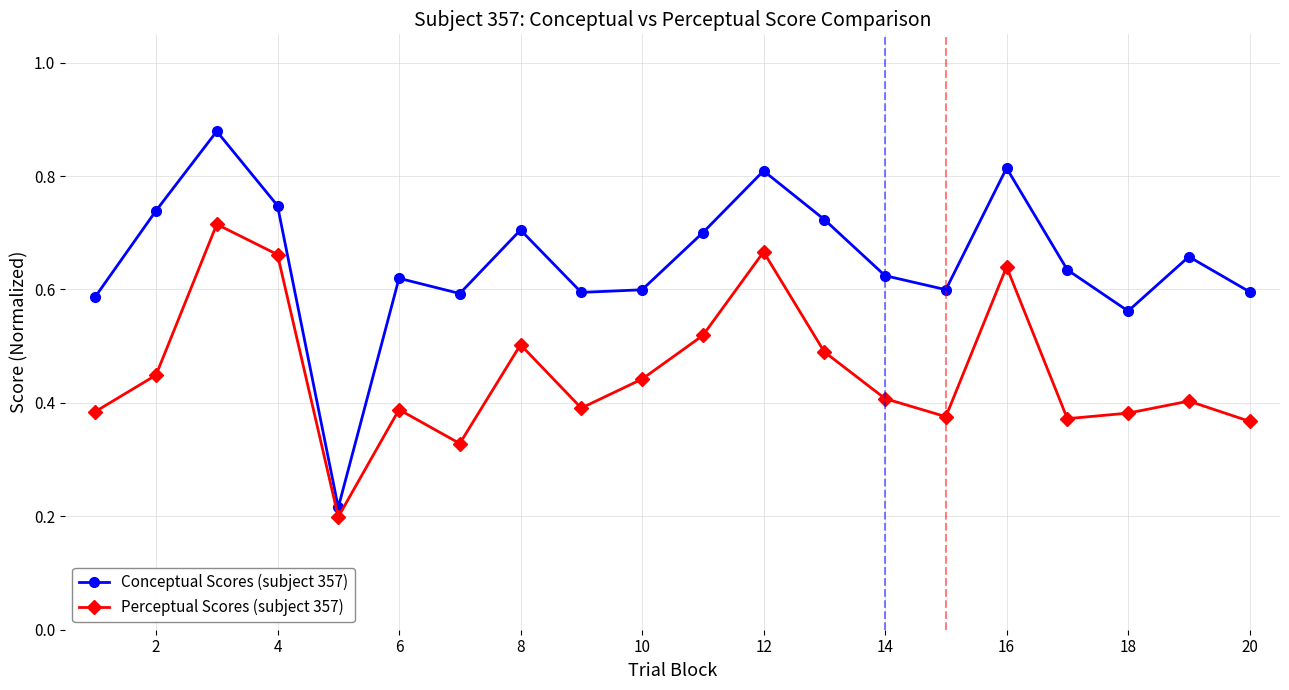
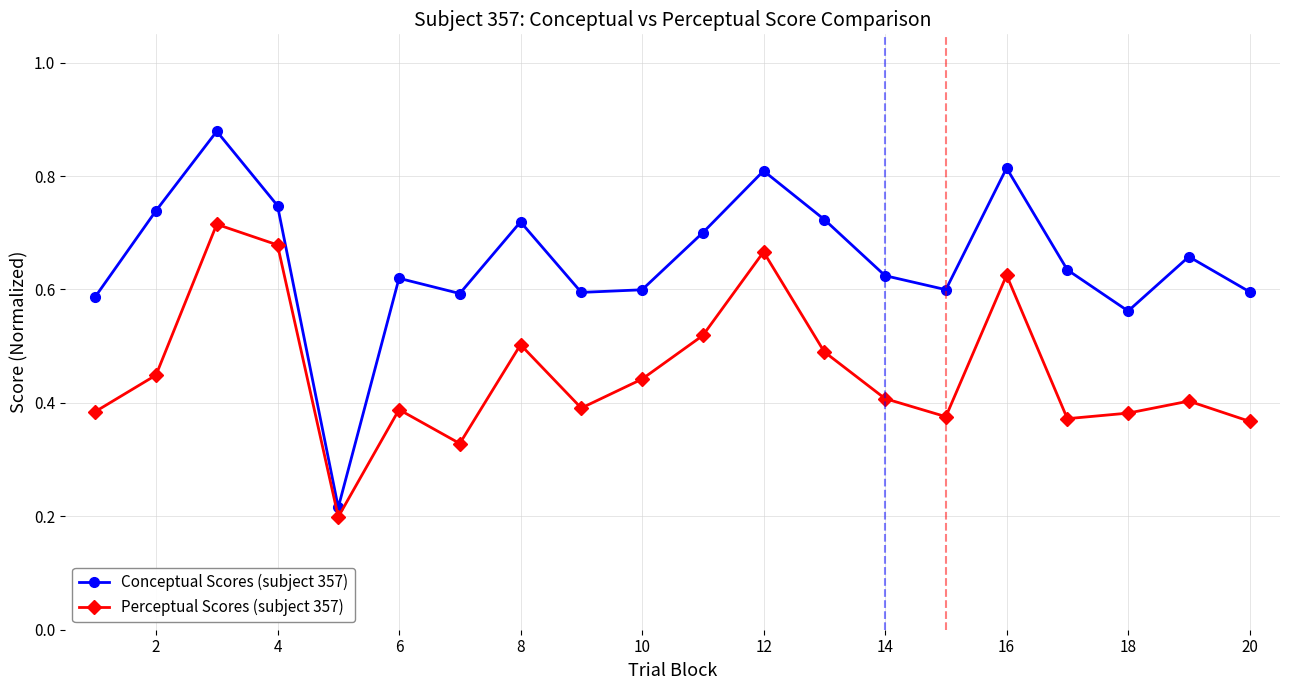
  {
    "Conceptual Scores (subject 357)": {
      "2": 0.74,
      "4": 0.75,
      "6": 0.62,
-     "8": 0.71,
+     "8": 0.72,
      "10": 0.60,
      "12": 0.81,
      "14": 0.62,
      "16": 0.81,
      "18": 0.56,
      "20": 0.60
    },
    "Perceptual Scores (subject 357)": {
      "2": 0.45,
-     "4": 0.66,
+     "4": 0.68,
      "6": 0.39,
      "8": 0.50,
      "10": 0.44,
      "12": 0.67,
      "14": 0.41,
-     "16": 0.64,
+     "16": 0.63,
      "18": 0.38,
      "20": 0.37
    }
  }
